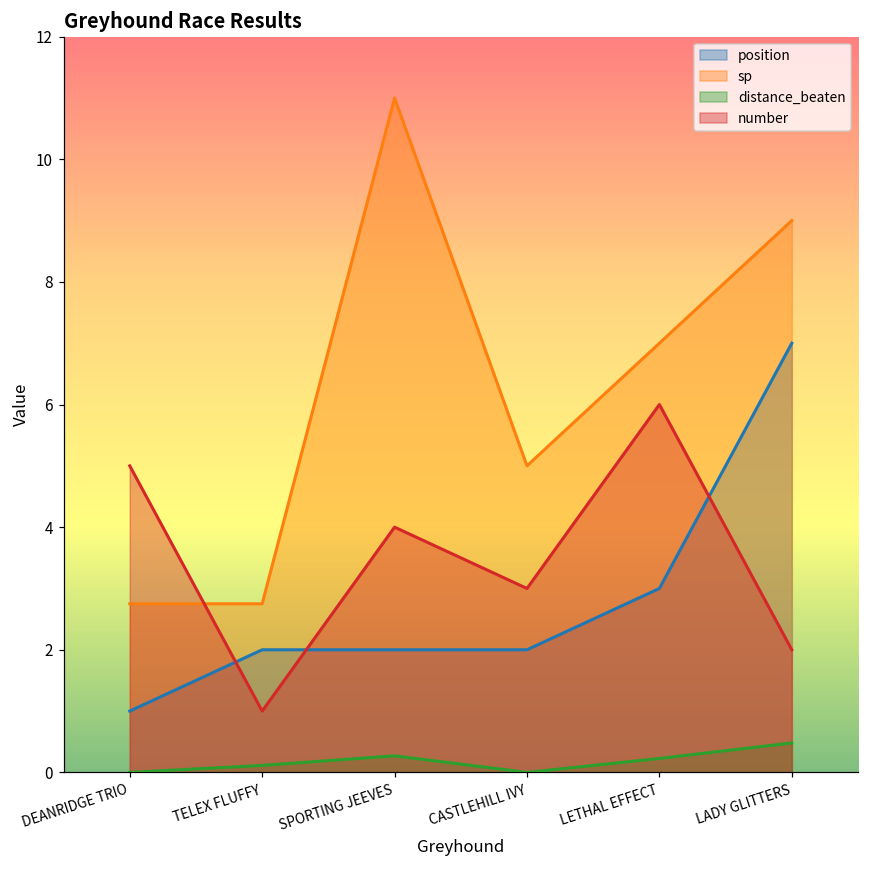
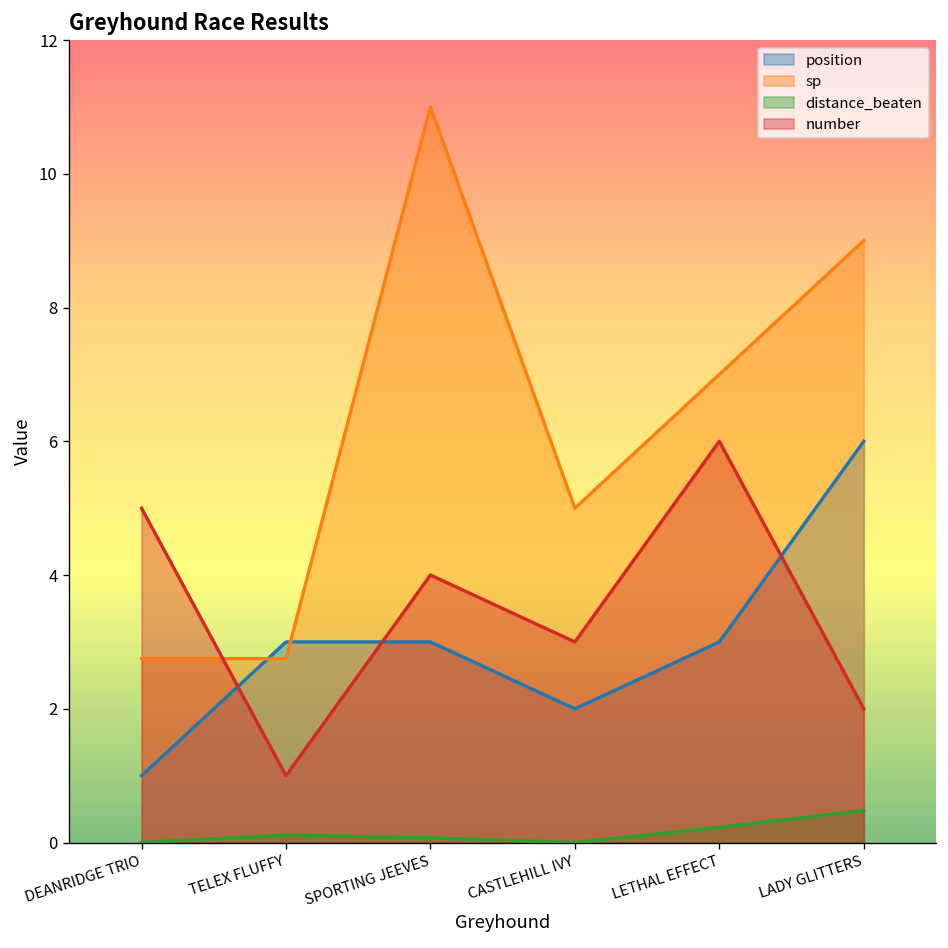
  {
    "position": {
      "DEANRIDGE TRIO": 1,
-     "TELEX FLUFFY": 2,
-     "SPORTING JEEVES": 2,
+     "TELEX FLUFFY": 3,
+     "SPORTING JEEVES": 3,
      "CASTLEHILL IVY": 2,
      "LETHAL EFFECT": 3,
-     "LADY GLITTERS": 7
+     "LADY GLITTERS": 6
    },
    "distance_beaten": {
      "DEANRIDGE TRIO": 0.0,
      "TELEX FLUFFY": 0.1,
-     "SPORTING JEEVES": 0.3,
+     "SPORTING JEEVES": 0.1,
      "CASTLEHILL IVY": 0.0,
      "LETHAL EFFECT": 0.2,
      "LADY GLITTERS": 0.5
    }
  }
